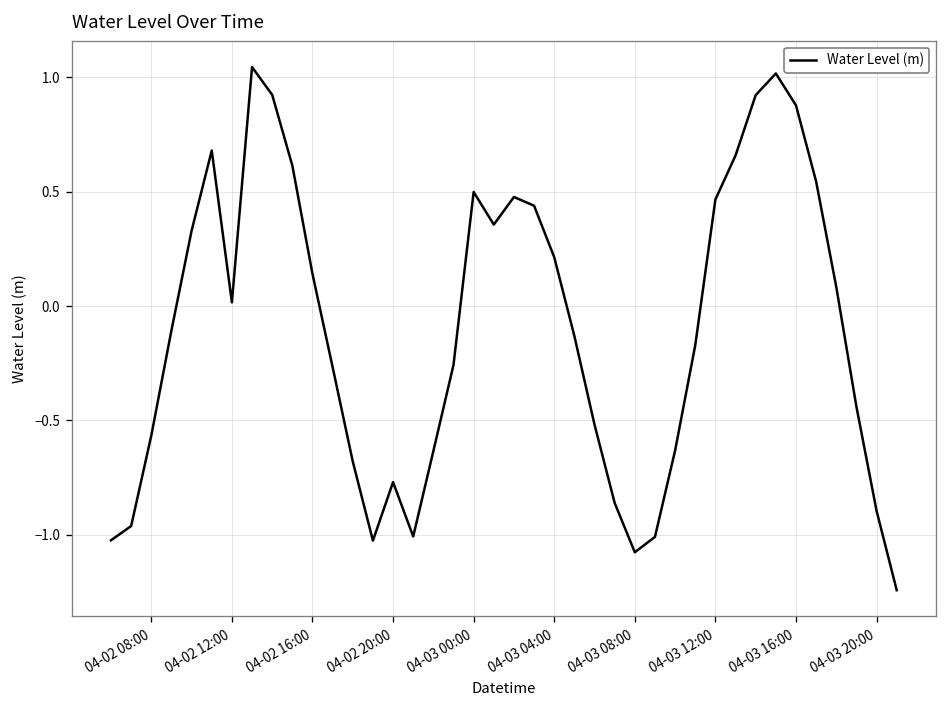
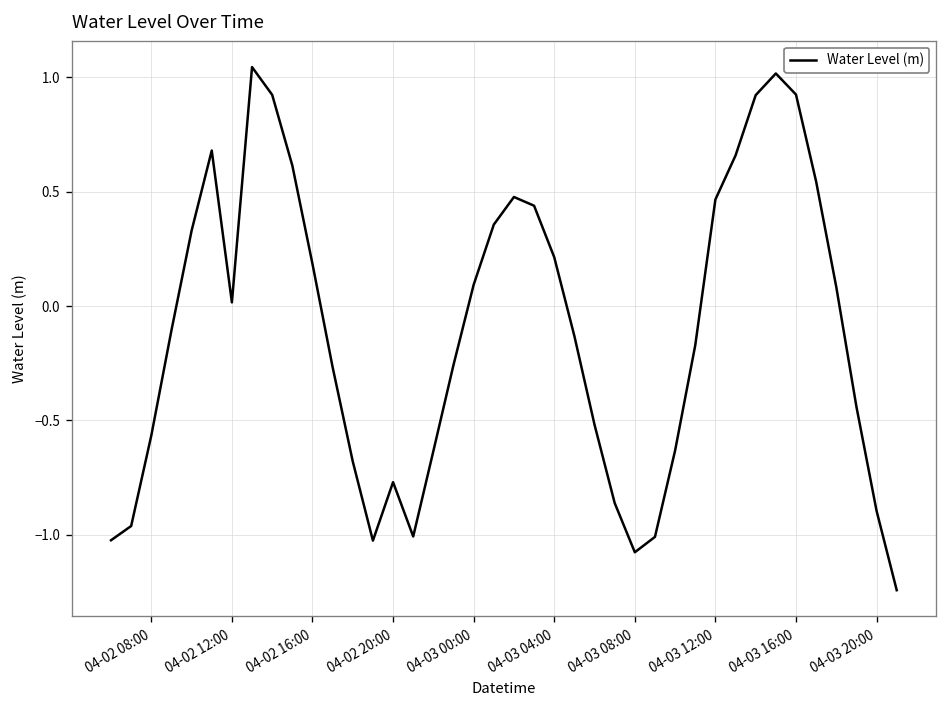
  {
    "04-02 08:00": -0.57,
    "04-02 12:00": 0.02,
-   "04-02 16:00": 0.14,
+   "04-02 16:00": 0.18,
    "04-02 20:00": -0.77,
-   "04-03 00:00": 0.50,
+   "04-03 00:00": 0.09,
    "04-03 04:00": 0.21,
    "04-03 08:00": -1.08,
    "04-03 12:00": 0.47,
-   "04-03 16:00": 0.88,
+   "04-03 16:00": 0.93,
    "04-03 20:00": -0.90
  }
